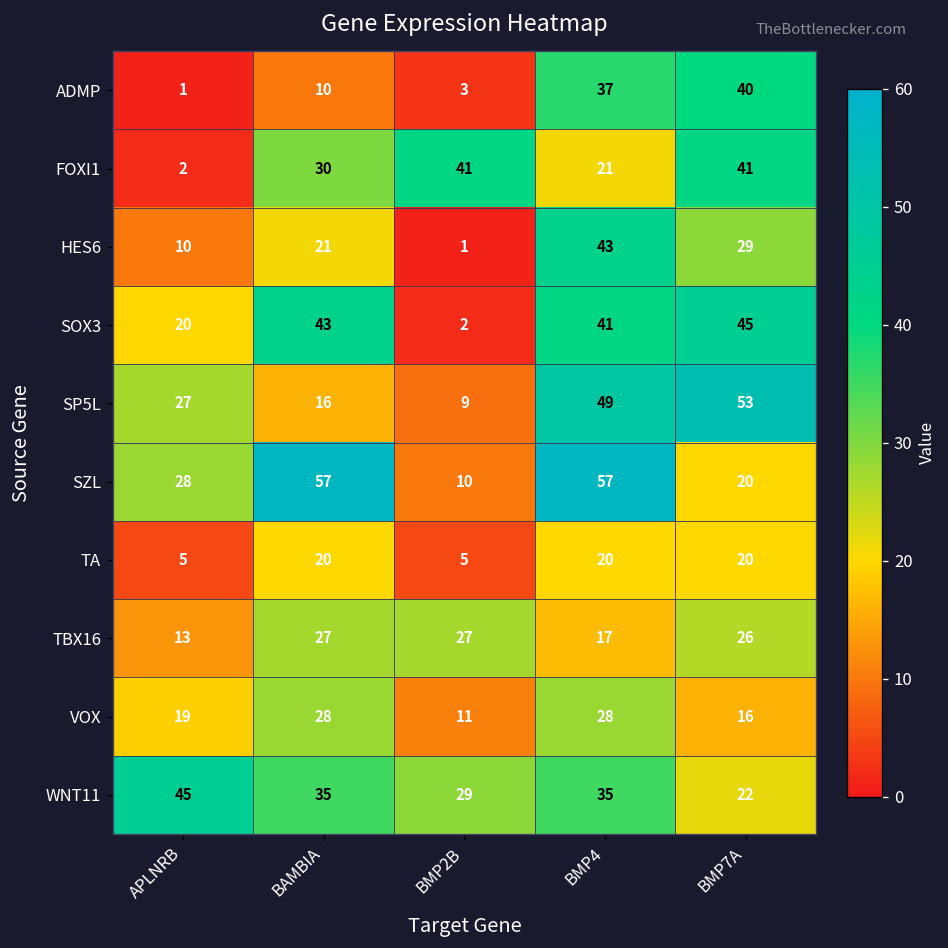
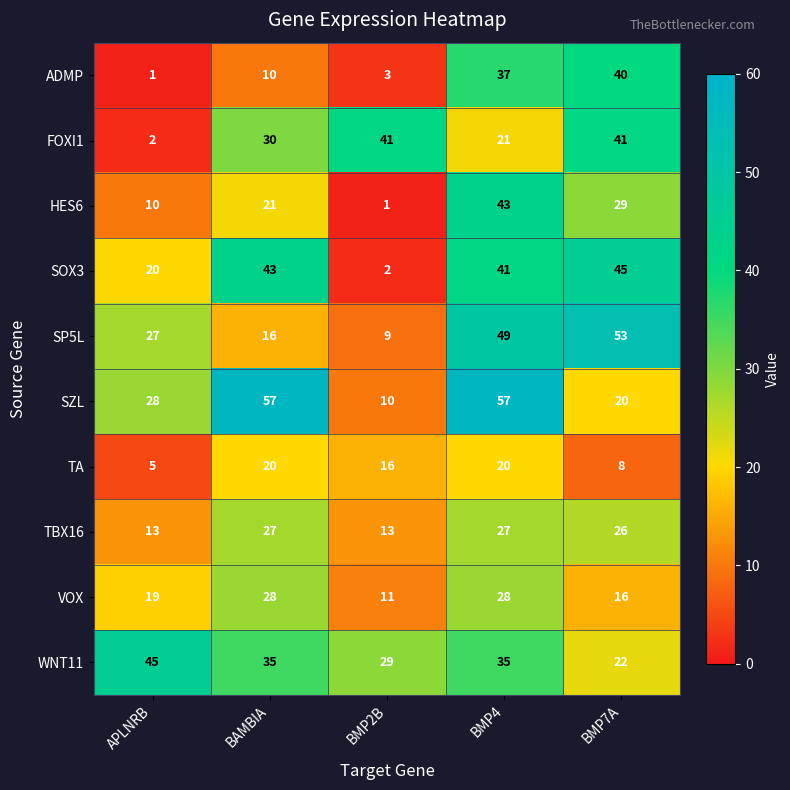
  {
    "ADMP": {
      "APLNRB": 1,
      "BAMBIA": 10,
      "BMP2B": 3,
      "BMP4": 37,
      "BMP7A": 40
    },
    "FOXI1": {
      "APLNRB": 2,
      "BAMBIA": 30,
      "BMP2B": 41,
      "BMP4": 21,
      "BMP7A": 41
    },
    "HES6": {
      "APLNRB": 10,
      "BAMBIA": 21,
      "BMP2B": 1,
      "BMP4": 43,
      "BMP7A": 29
    },
    "SOX3": {
      "APLNRB": 20,
      "BAMBIA": 43,
      "BMP2B": 2,
      "BMP4": 41,
      "BMP7A": 45
    },
    "SP5L": {
      "APLNRB": 27,
      "BAMBIA": 16,
      "BMP2B": 9,
      "BMP4": 49,
      "BMP7A": 53
    },
    "SZL": {
      "APLNRB": 28,
      "BAMBIA": 57,
      "BMP2B": 10,
      "BMP4": 57,
      "BMP7A": 20
    },
    "TA": {
      "APLNRB": 5,
      "BAMBIA": 20,
-     "BMP2B": 5,
+     "BMP2B": 16,
      "BMP4": 20,
-     "BMP7A": 20
+     "BMP7A": 8
    },
    "TBX16": {
      "APLNRB": 13,
      "BAMBIA": 27,
-     "BMP2B": 27,
-     "BMP4": 17,
+     "BMP2B": 13,
+     "BMP4": 27,
      "BMP7A": 26
    },
    "VOX": {
      "APLNRB": 19,
      "BAMBIA": 28,
      "BMP2B": 11,
      "BMP4": 28,
      "BMP7A": 16
    },
    "WNT11": {
      "APLNRB": 45,
      "BAMBIA": 35,
      "BMP2B": 29,
      "BMP4": 35,
      "BMP7A": 22
    }
  }
